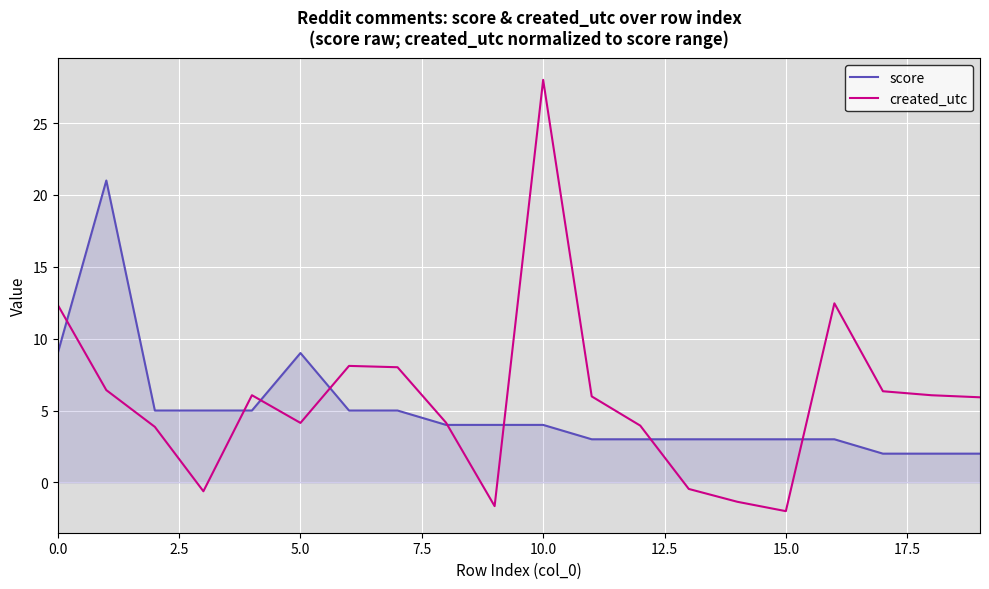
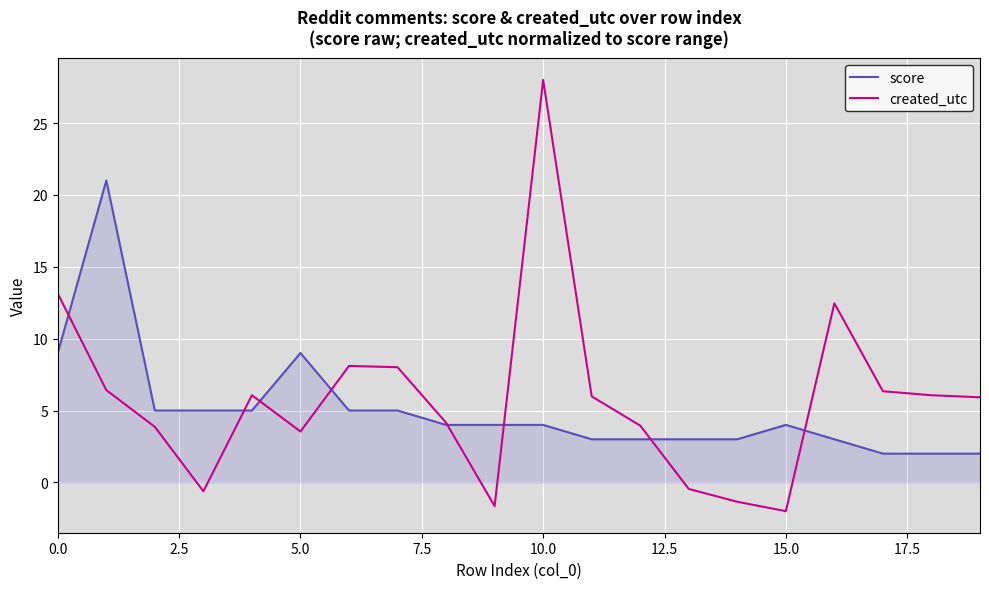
  {
    "score": {
      "0.0": 9,
      "5.0": 9,
      "10.0": 4,
-     "15.0": 3
+     "15.0": 4
    },
    "created_utc": {
-     "0.0": 12.3,
-     "5.0": 4.1,
+     "0.0": 13.1,
+     "5.0": 3.5,
      "10.0": 28.0,
      "15.0": -2.0
    }
  }
